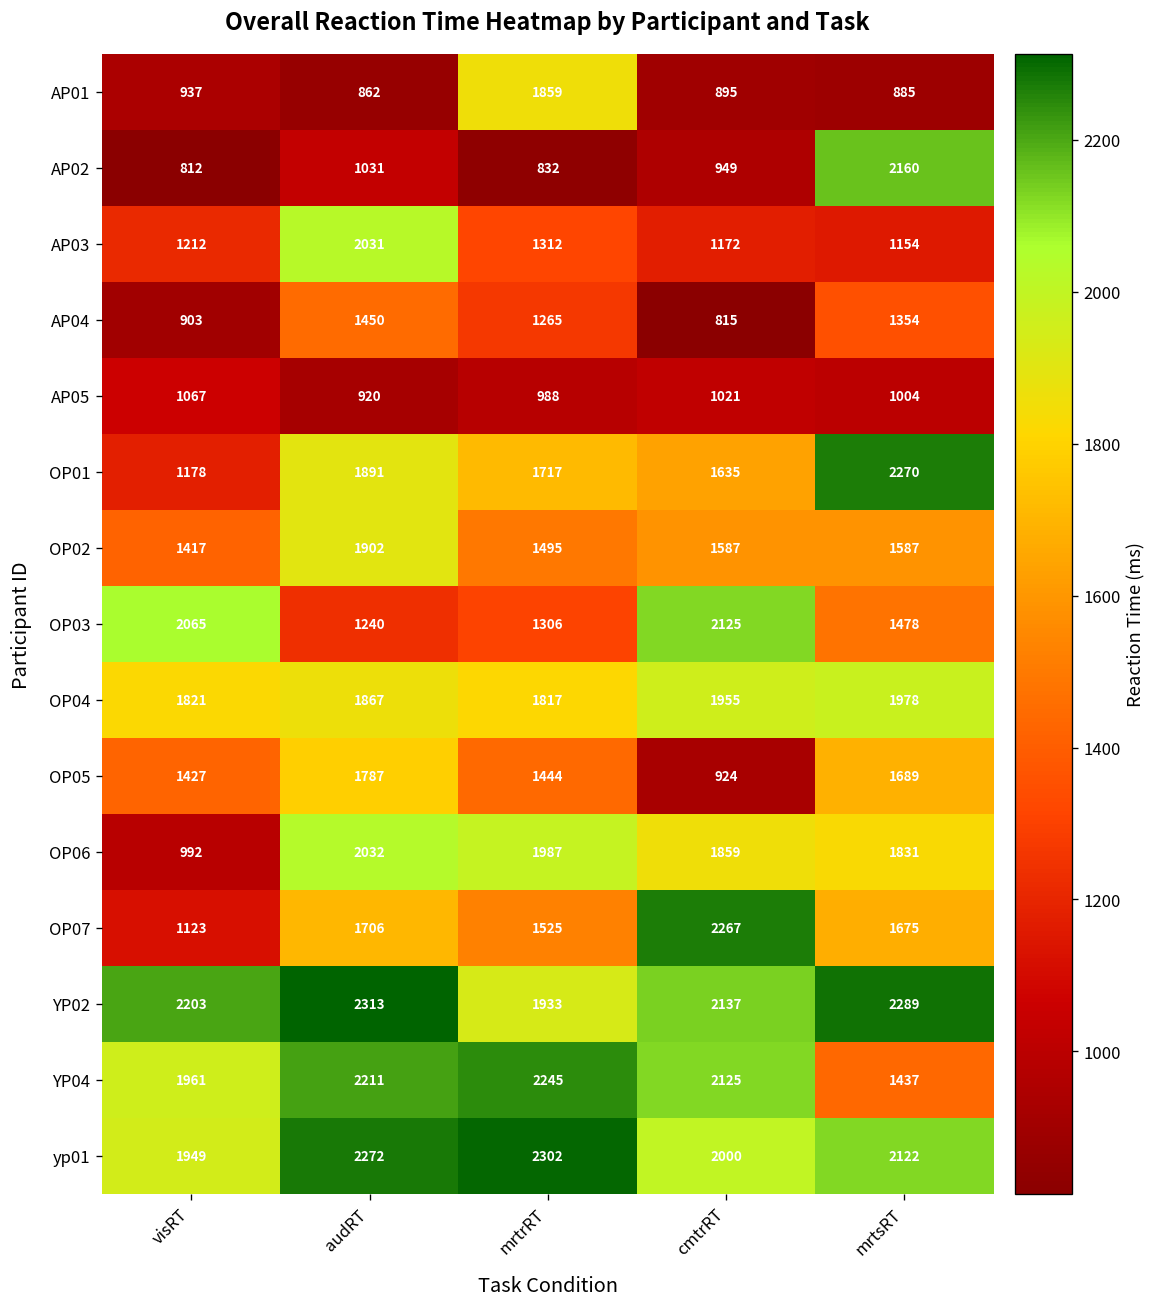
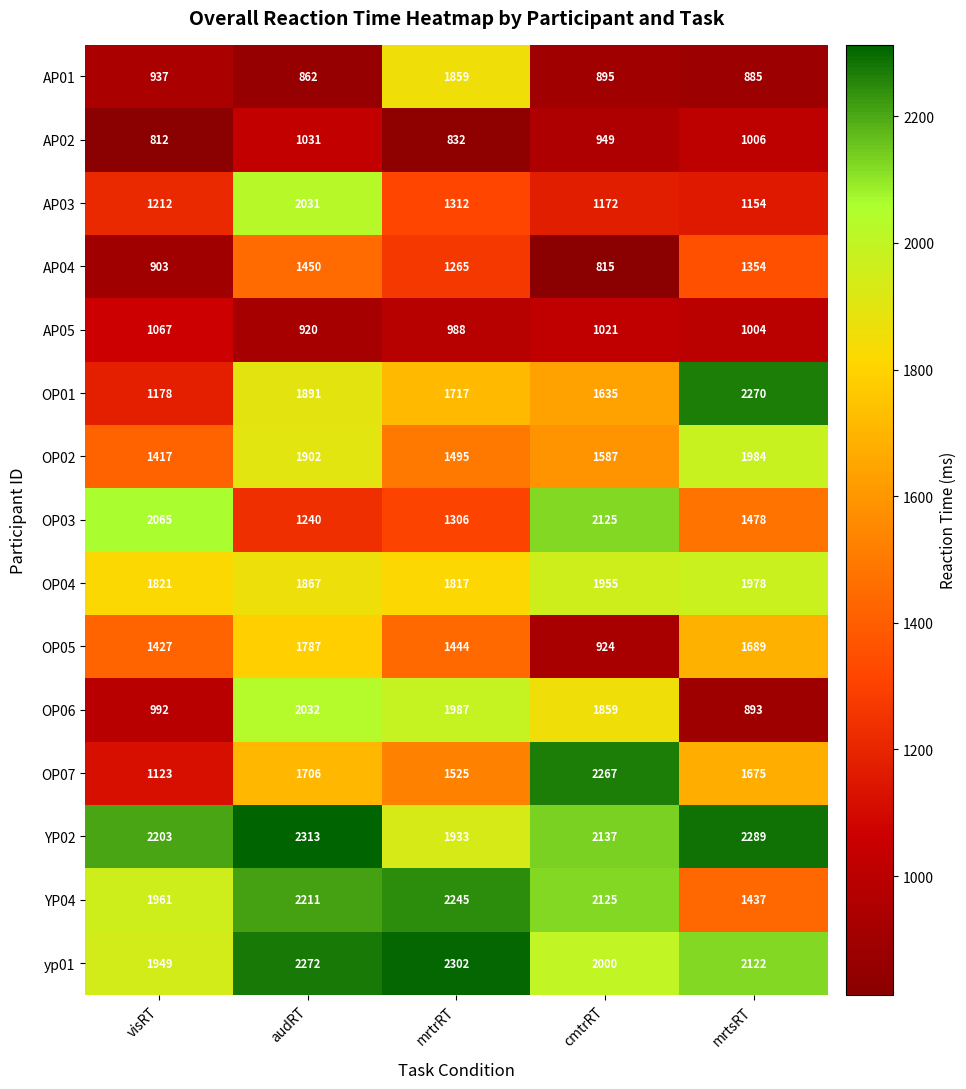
  {
    "AP01": {
      "visRT": 937,
      "audRT": 862,
      "mrtrRT": 1859,
      "cmtrRT": 895,
      "mrtsRT": 885
    },
    "AP02": {
      "visRT": 812,
      "audRT": 1031,
      "mrtrRT": 832,
      "cmtrRT": 949,
-     "mrtsRT": 2160
+     "mrtsRT": 1006
    },
    "AP03": {
      "visRT": 1212,
      "audRT": 2031,
      "mrtrRT": 1312,
      "cmtrRT": 1172,
      "mrtsRT": 1154
    },
    "AP04": {
      "visRT": 903,
      "audRT": 1450,
      "mrtrRT": 1265,
      "cmtrRT": 815,
      "mrtsRT": 1354
    },
    "AP05": {
      "visRT": 1067,
      "audRT": 920,
      "mrtrRT": 988,
      "cmtrRT": 1021,
      "mrtsRT": 1004
    },
    "OP01": {
      "visRT": 1178,
      "audRT": 1891,
      "mrtrRT": 1717,
      "cmtrRT": 1635,
      "mrtsRT": 2270
    },
    "OP02": {
      "visRT": 1417,
      "audRT": 1902,
      "mrtrRT": 1495,
      "cmtrRT": 1587,
-     "mrtsRT": 1587
+     "mrtsRT": 1984
    },
    "OP03": {
      "visRT": 2065,
      "audRT": 1240,
      "mrtrRT": 1306,
      "cmtrRT": 2125,
      "mrtsRT": 1478
    },
    "OP04": {
      "visRT": 1821,
      "audRT": 1867,
      "mrtrRT": 1817,
      "cmtrRT": 1955,
      "mrtsRT": 1978
    },
    "OP05": {
      "visRT": 1427,
      "audRT": 1787,
      "mrtrRT": 1444,
      "cmtrRT": 924,
      "mrtsRT": 1689
    },
    "OP06": {
      "visRT": 992,
      "audRT": 2032,
      "mrtrRT": 1987,
      "cmtrRT": 1859,
-     "mrtsRT": 1831
+     "mrtsRT": 893
    },
    "OP07": {
      "visRT": 1123,
      "audRT": 1706,
      "mrtrRT": 1525,
      "cmtrRT": 2267,
      "mrtsRT": 1675
    },
    "YP02": {
      "visRT": 2203,
      "audRT": 2313,
      "mrtrRT": 1933,
      "cmtrRT": 2137,
      "mrtsRT": 2289
    },
    "YP04": {
      "visRT": 1961,
      "audRT": 2211,
      "mrtrRT": 2245,
      "cmtrRT": 2125,
      "mrtsRT": 1437
    },
    "yp01": {
      "visRT": 1949,
      "audRT": 2272,
      "mrtrRT": 2302,
      "cmtrRT": 2000,
      "mrtsRT": 2122
    }
  }
